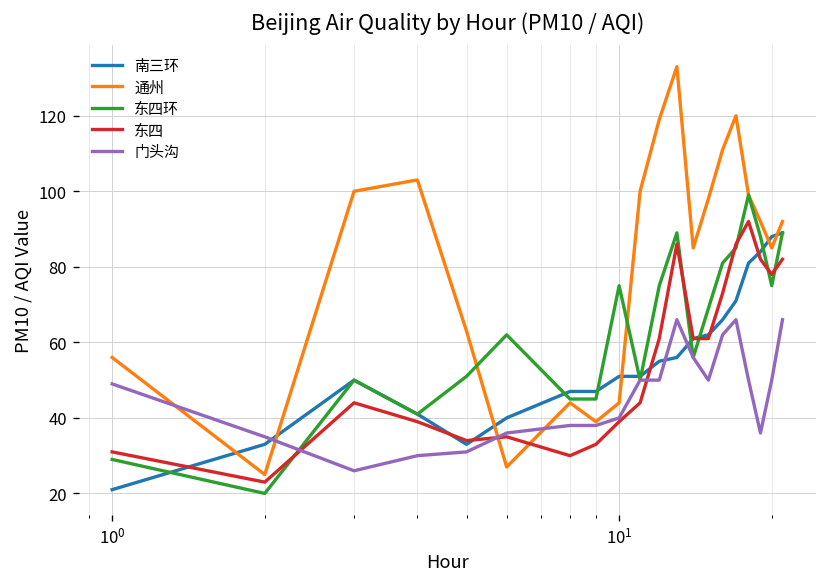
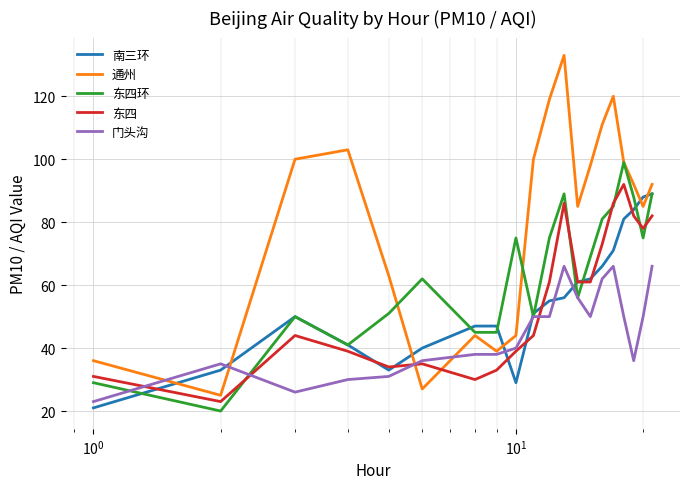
  {
    "南三环": {
      "10^0": 21,
-     "10^1": 51
+     "10^1": 29
    },
    "通州": {
-     "10^0": 56,
+     "10^0": 36,
      "10^1": 44
    },
    "东四环": {
      "10^0": 29,
      "10^1": 75
    },
    "东四": {
      "10^0": 31,
      "10^1": 39
    },
    "门头沟": {
-     "10^0": 49,
+     "10^0": 23,
      "10^1": 40
    }
  }
